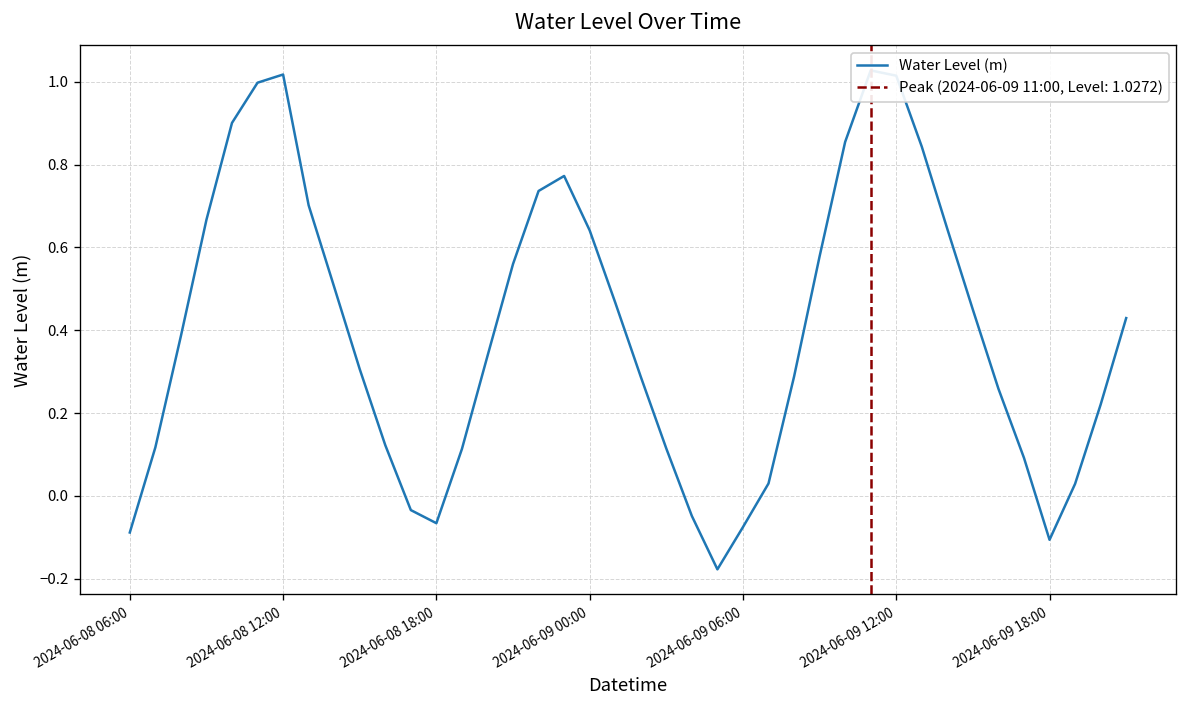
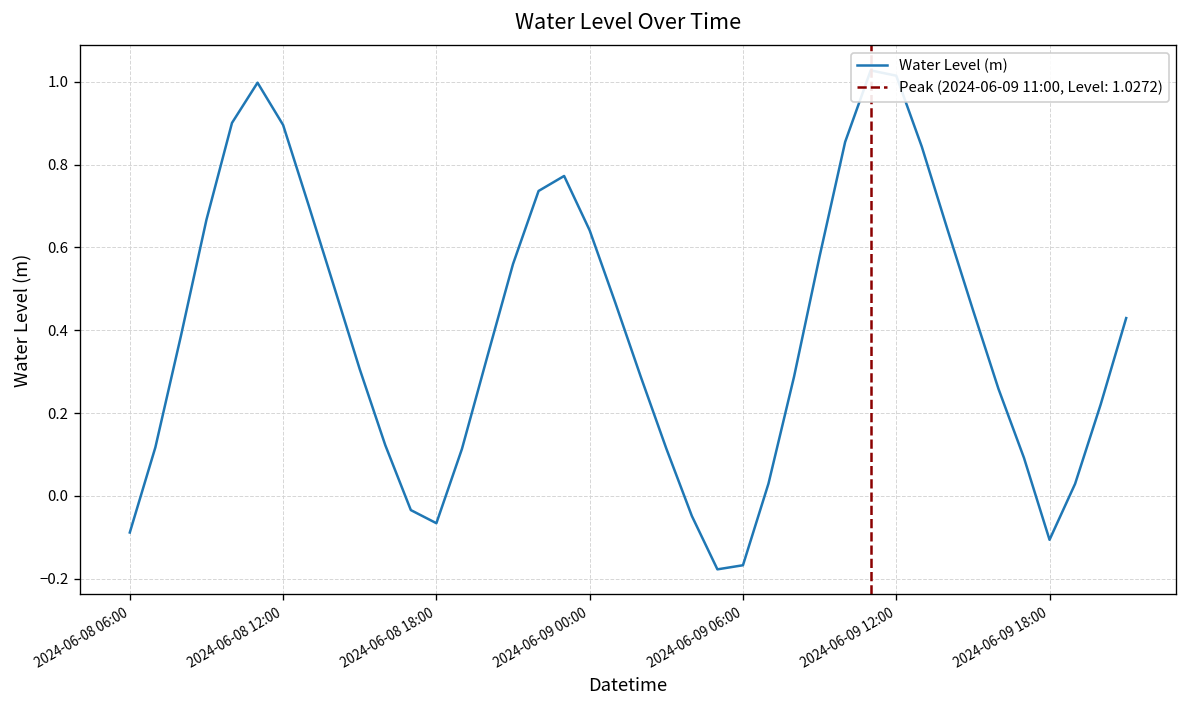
  {
    "2024-06-08 06:00": -0.09,
-   "2024-06-08 12:00": 1.02,
+   "2024-06-08 12:00": 0.90,
    "2024-06-08 18:00": -0.07,
    "2024-06-09 00:00": 0.64,
-   "2024-06-09 06:00": -0.08,
+   "2024-06-09 06:00": -0.17,
    "2024-06-09 18:00": -0.11
  }
